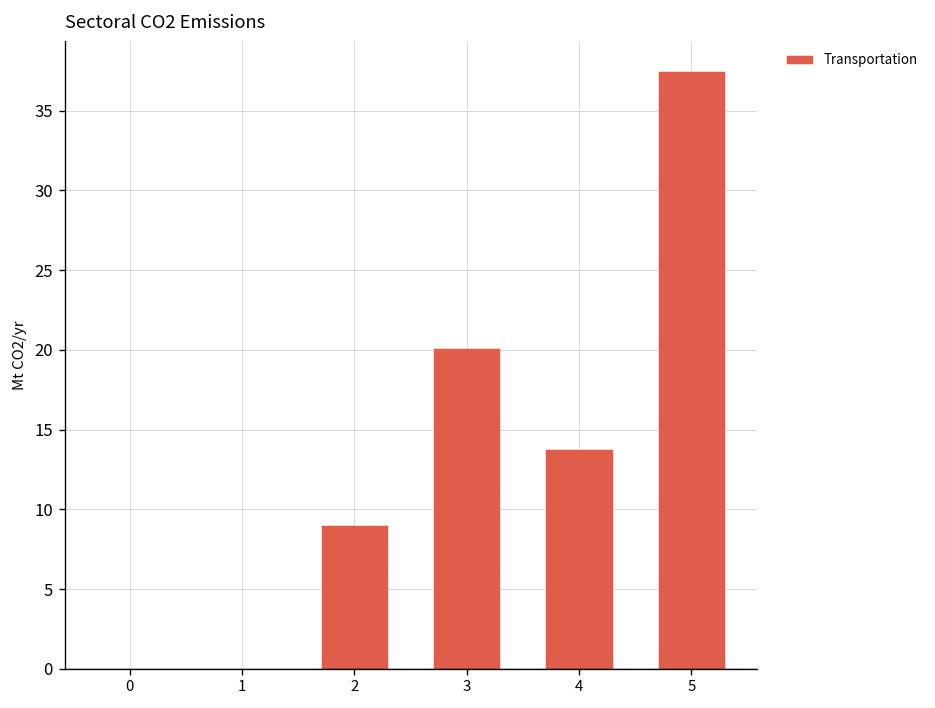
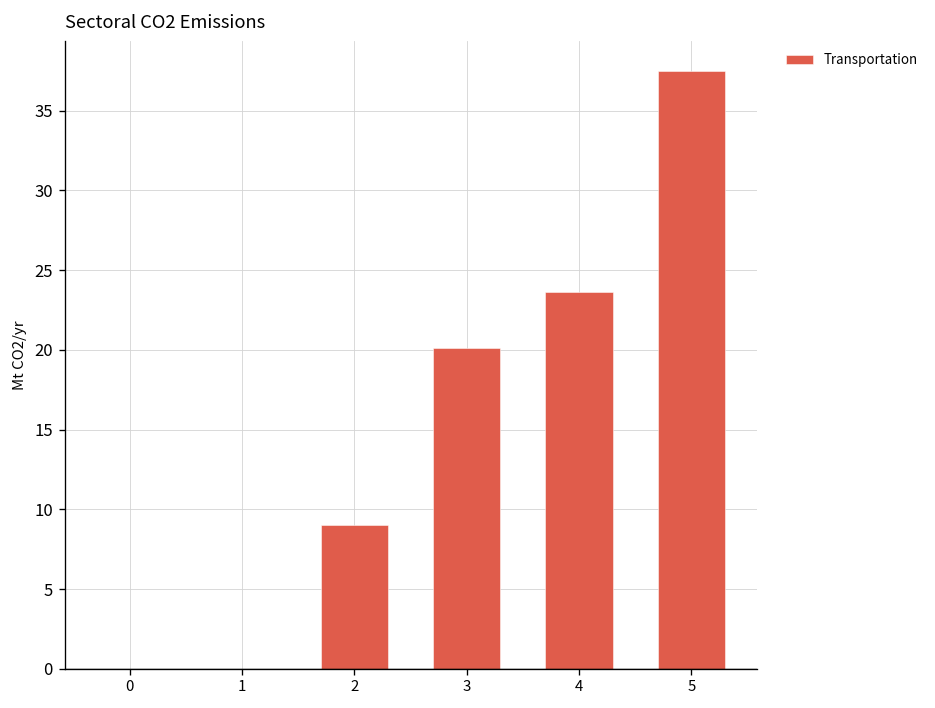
  {
    "0": 0.0,
    "1": 0.0,
    "2": 9.0,
    "3": 20.1,
-   "4": 13.8,
+   "4": 23.6,
    "5": 37.5
  }
